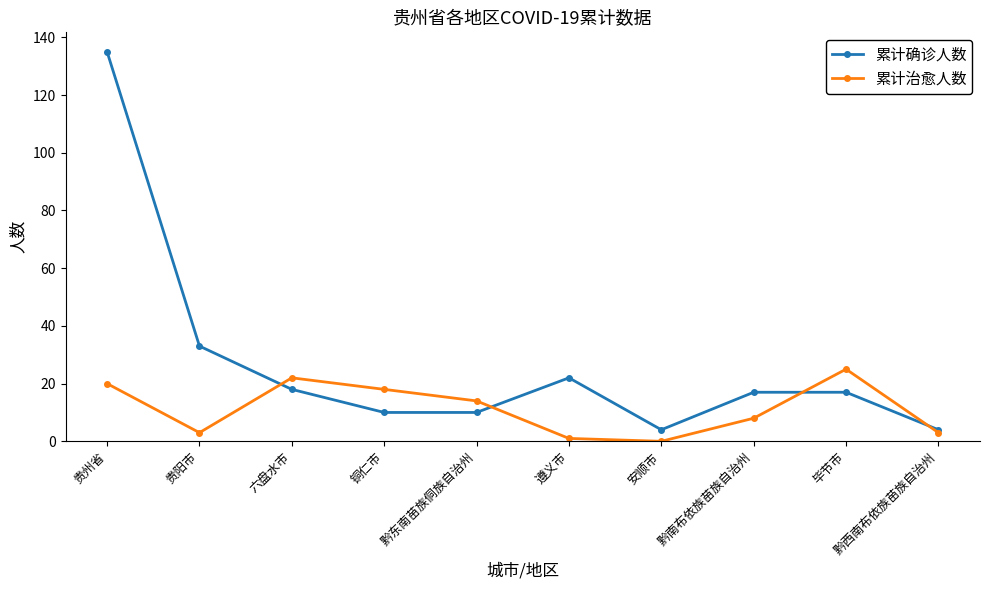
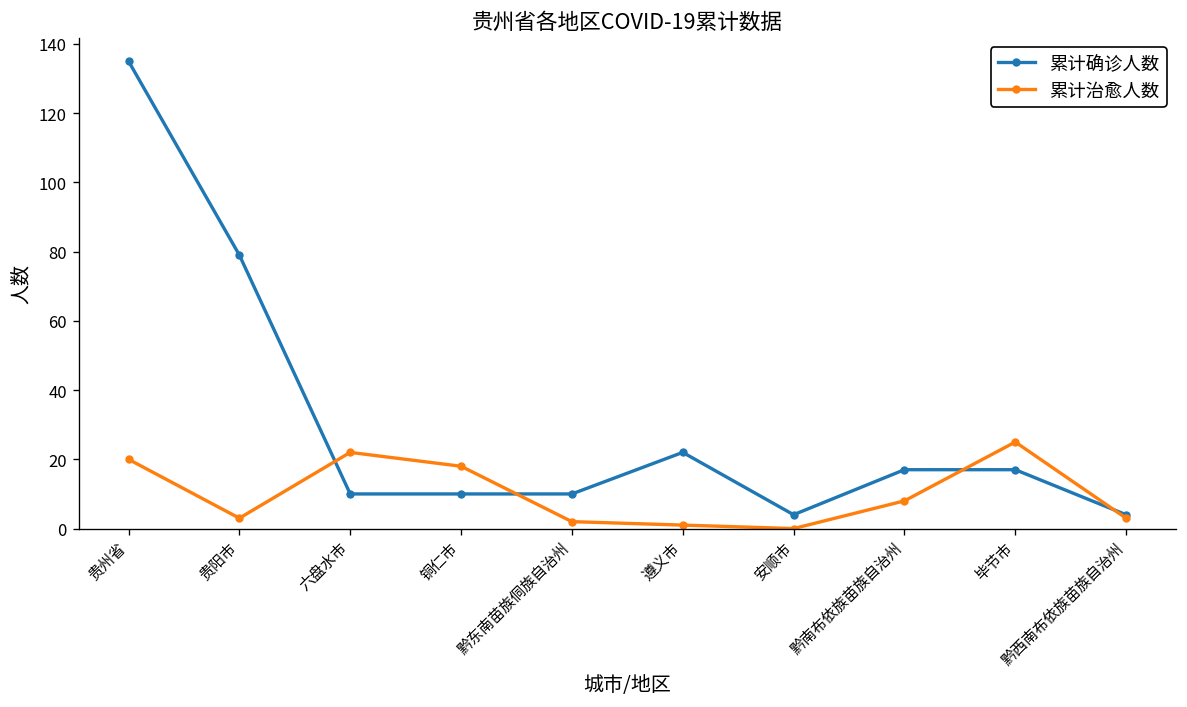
  {
    "累计确诊人数": {
      "贵州省": 135,
-     "贵阳市": 33,
-     "六盘水市": 18,
+     "贵阳市": 79,
+     "六盘水市": 10,
      "铜仁市": 10,
      "黔东南苗族侗族自治州": 10,
      "遵义市": 22,
      "安顺市": 4,
      "黔南布依族苗族自治州": 17,
      "毕节市": 17,
      "黔西南布依族苗族自治州": 4
    },
    "累计治愈人数": {
      "贵州省": 20,
      "贵阳市": 3,
      "六盘水市": 22,
      "铜仁市": 18,
-     "黔东南苗族侗族自治州": 14,
+     "黔东南苗族侗族自治州": 2,
      "遵义市": 1,
      "安顺市": 0,
      "黔南布依族苗族自治州": 8,
      "毕节市": 25,
      "黔西南布依族苗族自治州": 3
    }
  }
